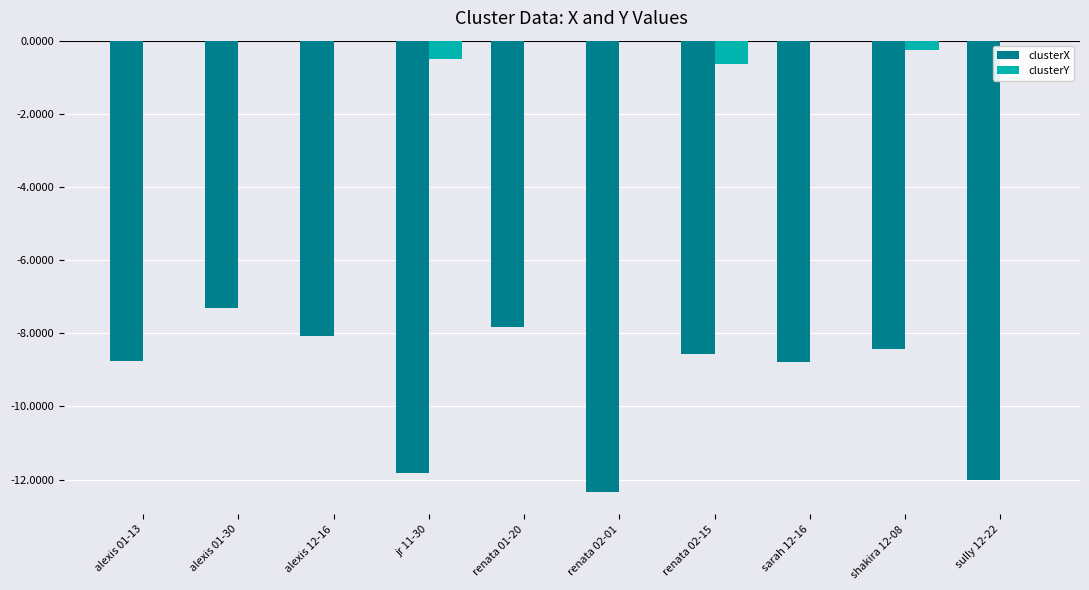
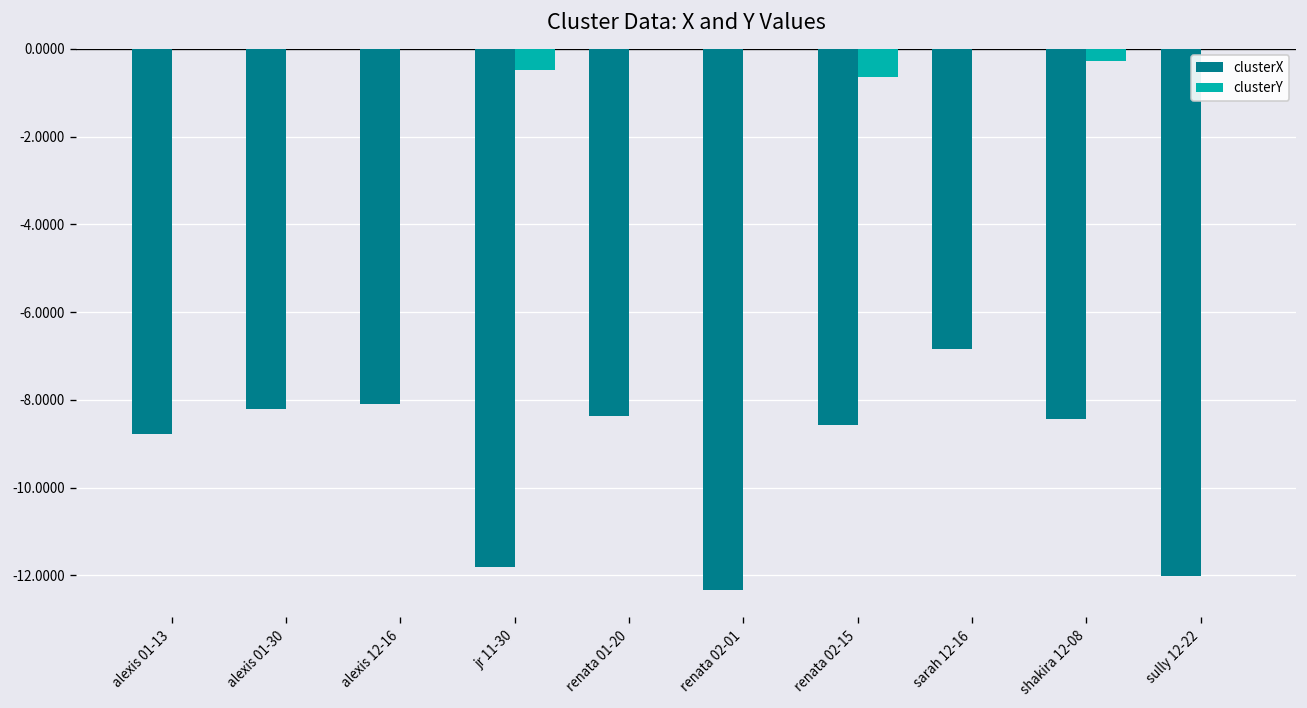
  {
    "clusterX": {
      "alexis 01-13": -8.8,
-     "alexis 01-30": -7.3,
+     "alexis 01-30": -8.2,
      "alexis 12-16": -8.1,
      "jr 11-30": -11.8,
-     "renata 01-20": -7.8,
+     "renata 01-20": -8.4,
      "renata 02-01": -12.3,
      "renata 02-15": -8.6,
-     "sarah 12-16": -8.8,
+     "sarah 12-16": -6.8,
      "shakira 12-08": -8.4,
      "sully 12-22": -12.0
    },
    "clusterY": {
      "jr 11-30": -0.5,
      "renata 02-15": -0.6,
      "shakira 12-08": -0.3
    }
  }
